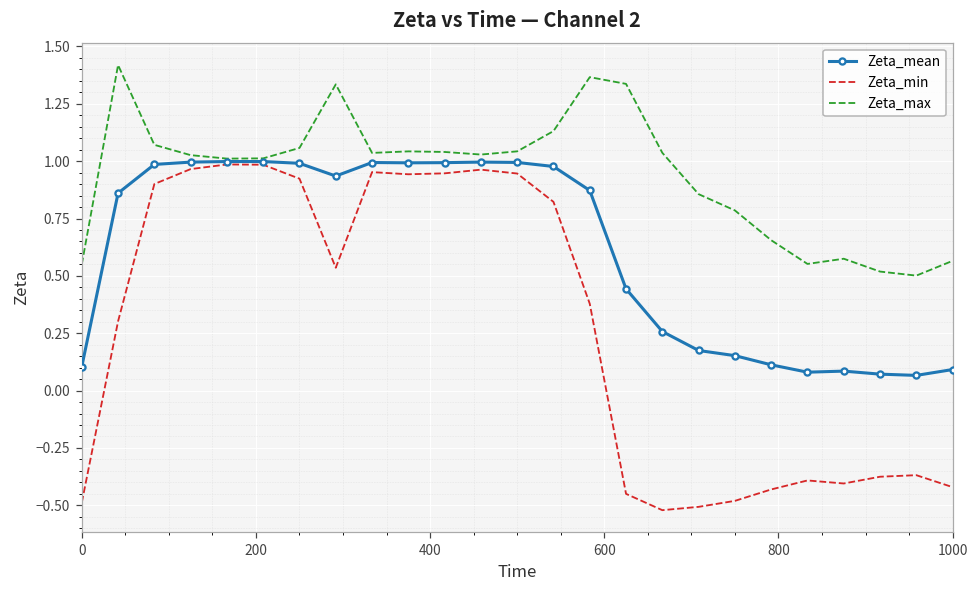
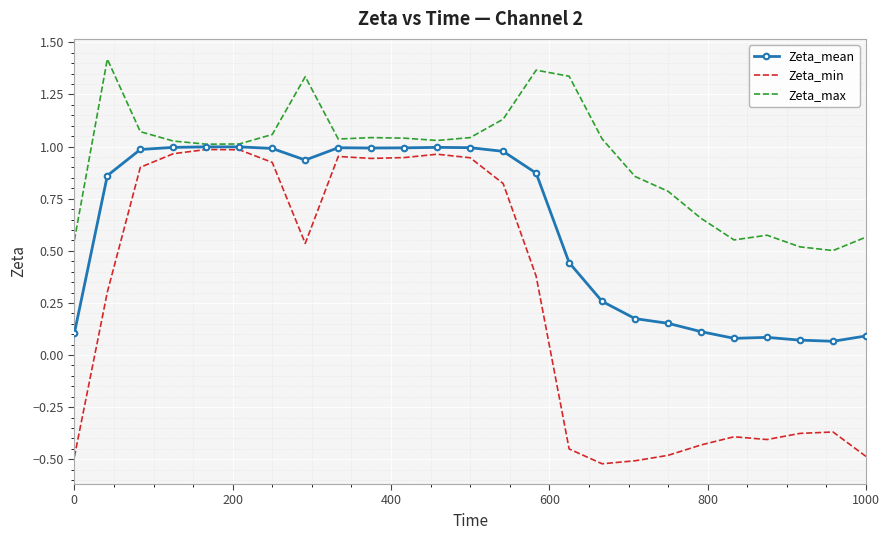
  {
    "Zeta_mean": {
      "0": 0.10,
      "1000": 0.09
    },
    "Zeta_min": {
      "0": -0.49,
-     "1000": -0.42
+     "1000": -0.49
    },
    "Zeta_max": {
      "0": 0.55,
      "1000": 0.57
    }
  }
